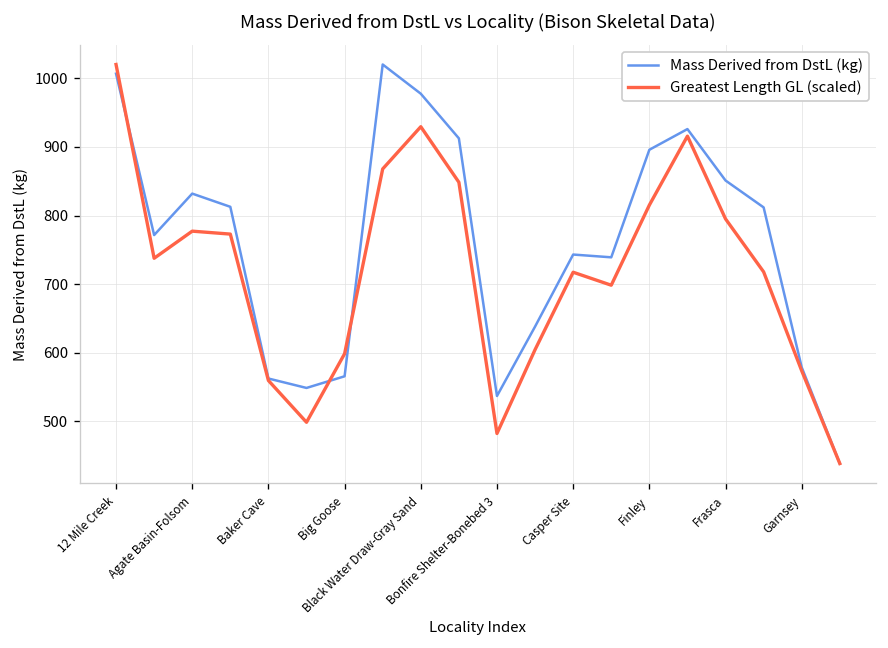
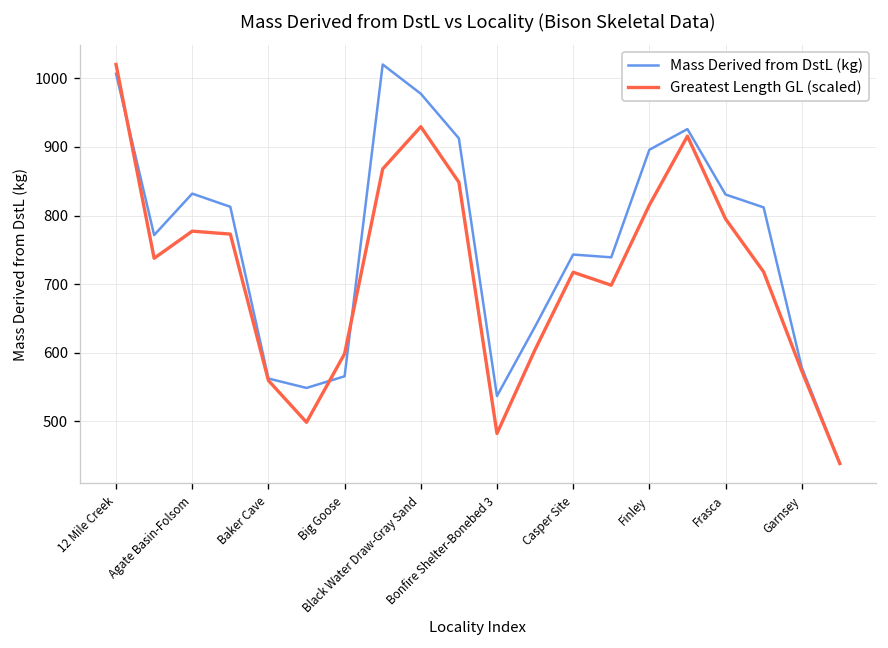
  {
    "Mass Derived from DstL (kg)": {
      "12 Mile Creek": 1010,
      "Agate Basin-Folsom": 830,
      "Big Goose": 570,
      "Black Water Draw-Gray Sand": 980,
      "Bonfire Shelter-Bonebed 3": 540,
      "Casper Site": 740,
      "Finley": 900,
-     "Frasca": 850,
+     "Frasca": 830,
      "Garnsey": 580
    },
    "Greatest Length GL (scaled)": {
      "12 Mile Creek": 1020,
      "Agate Basin-Folsom": 780,
      "Big Goose": 600,
      "Black Water Draw-Gray Sand": 930,
      "Bonfire Shelter-Bonebed 3": 480,
      "Casper Site": 720,
      "Finley": 820,
      "Frasca": 800,
      "Garnsey": 570
    }
  }
